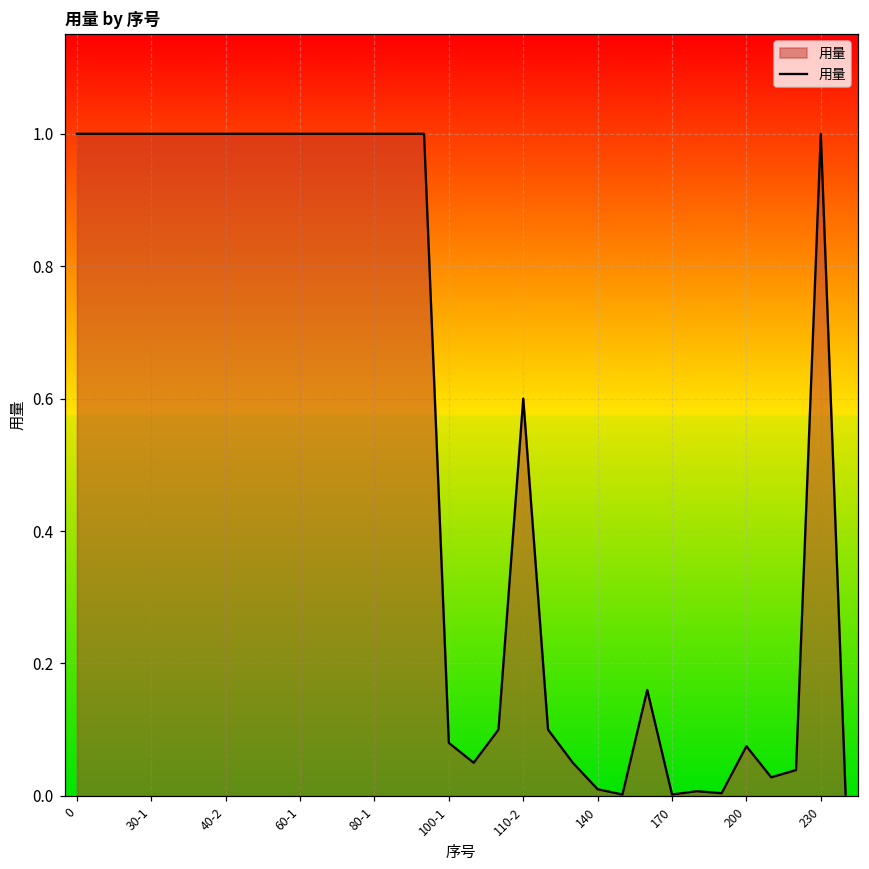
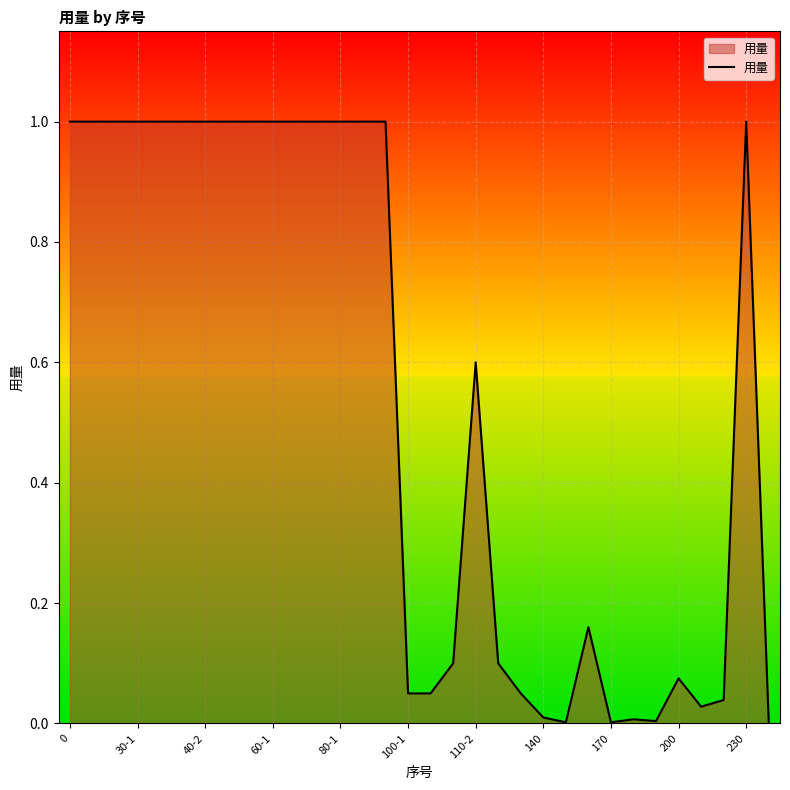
  {
    "0": 1.00,
    "30-1": 1.00,
    "40-2": 1.00,
    "60-1": 1.00,
    "80-1": 1.00,
-   "100-1": 0.08,
+   "100-1": 0.05,
    "110-2": 0.60,
    "140": 0.01,
    "170": 0.00,
    "200": 0.08,
    "230": 1.00
  }
